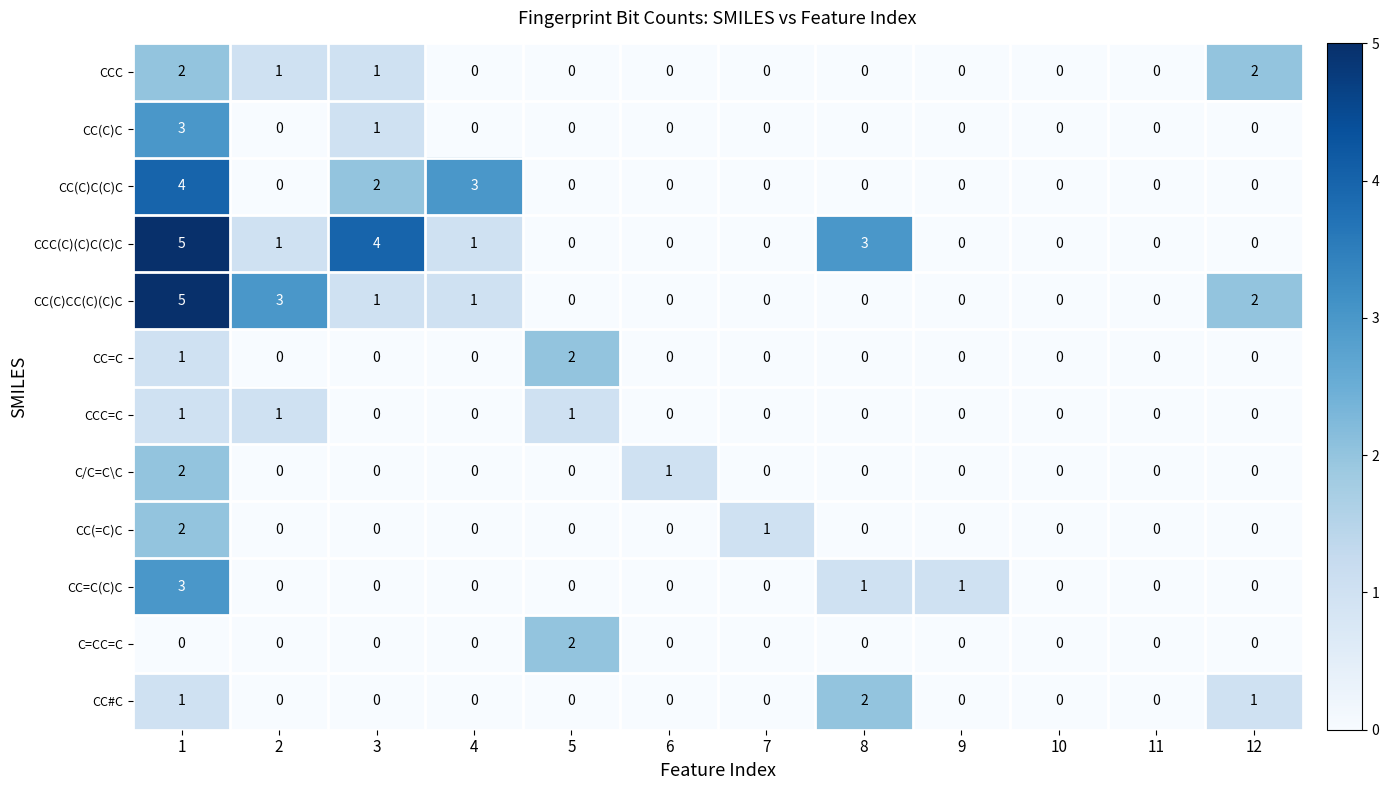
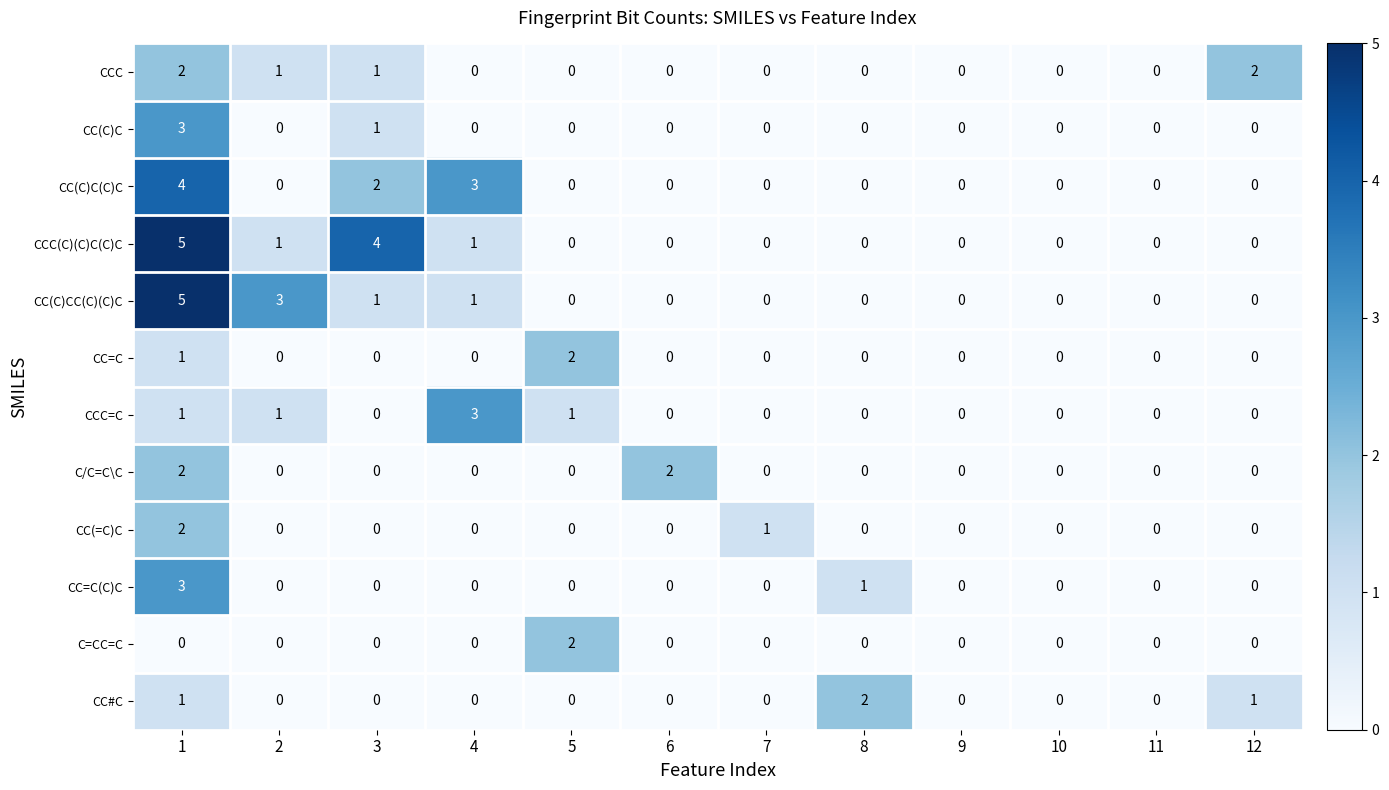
  {
    "CCC": {
      "1": 2,
      "2": 1,
      "3": 1,
      "4": 0,
      "5": 0,
      "6": 0,
      "7": 0,
      "8": 0,
      "9": 0,
      "10": 0,
      "11": 0,
      "12": 2
    },
    "CC(C)C": {
      "1": 3,
      "2": 0,
      "3": 1,
      "4": 0,
      "5": 0,
      "6": 0,
      "7": 0,
      "8": 0,
      "9": 0,
      "10": 0,
      "11": 0,
      "12": 0
    },
    "CC(C)C(C)C": {
      "1": 4,
      "2": 0,
      "3": 2,
      "4": 3,
      "5": 0,
      "6": 0,
      "7": 0,
      "8": 0,
      "9": 0,
      "10": 0,
      "11": 0,
      "12": 0
    },
    "CCC(C)(C)C(C)C": {
      "1": 5,
      "2": 1,
      "3": 4,
      "4": 1,
      "5": 0,
      "6": 0,
      "7": 0,
-     "8": 3,
+     "8": 0,
      "9": 0,
      "10": 0,
      "11": 0,
      "12": 0
    },
    "CC(C)CC(C)(C)C": {
      "1": 5,
      "2": 3,
      "3": 1,
      "4": 1,
      "5": 0,
      "6": 0,
      "7": 0,
      "8": 0,
      "9": 0,
      "10": 0,
      "11": 0,
-     "12": 2
+     "12": 0
    },
    "CC=C": {
      "1": 1,
      "2": 0,
      "3": 0,
      "4": 0,
      "5": 2,
      "6": 0,
      "7": 0,
      "8": 0,
      "9": 0,
      "10": 0,
      "11": 0,
      "12": 0
    },
    "CCC=C": {
      "1": 1,
      "2": 1,
      "3": 0,
-     "4": 0,
+     "4": 3,
      "5": 1,
      "6": 0,
      "7": 0,
      "8": 0,
      "9": 0,
      "10": 0,
      "11": 0,
      "12": 0
    },
    "C/C=C\\C": {
      "1": 2,
      "2": 0,
      "3": 0,
      "4": 0,
      "5": 0,
-     "6": 1,
+     "6": 2,
      "7": 0,
      "8": 0,
      "9": 0,
      "10": 0,
      "11": 0,
      "12": 0
    },
    "CC(=C)C": {
      "1": 2,
      "2": 0,
      "3": 0,
      "4": 0,
      "5": 0,
      "6": 0,
      "7": 1,
      "8": 0,
      "9": 0,
      "10": 0,
      "11": 0,
      "12": 0
    },
    "CC=C(C)C": {
      "1": 3,
      "2": 0,
      "3": 0,
      "4": 0,
      "5": 0,
      "6": 0,
      "7": 0,
      "8": 1,
-     "9": 1,
+     "9": 0,
      "10": 0,
      "11": 0,
      "12": 0
    },
    "C=CC=C": {
      "1": 0,
      "2": 0,
      "3": 0,
      "4": 0,
      "5": 2,
      "6": 0,
      "7": 0,
      "8": 0,
      "9": 0,
      "10": 0,
      "11": 0,
      "12": 0
    },
    "CC#C": {
      "1": 1,
      "2": 0,
      "3": 0,
      "4": 0,
      "5": 0,
      "6": 0,
      "7": 0,
      "8": 2,
      "9": 0,
      "10": 0,
      "11": 0,
      "12": 1
    }
  }
